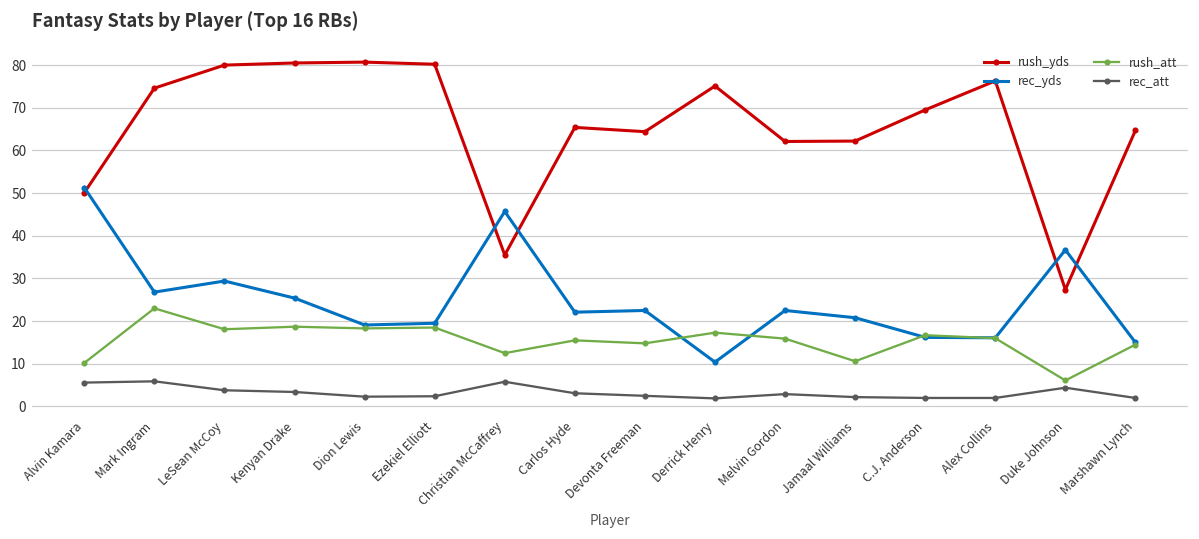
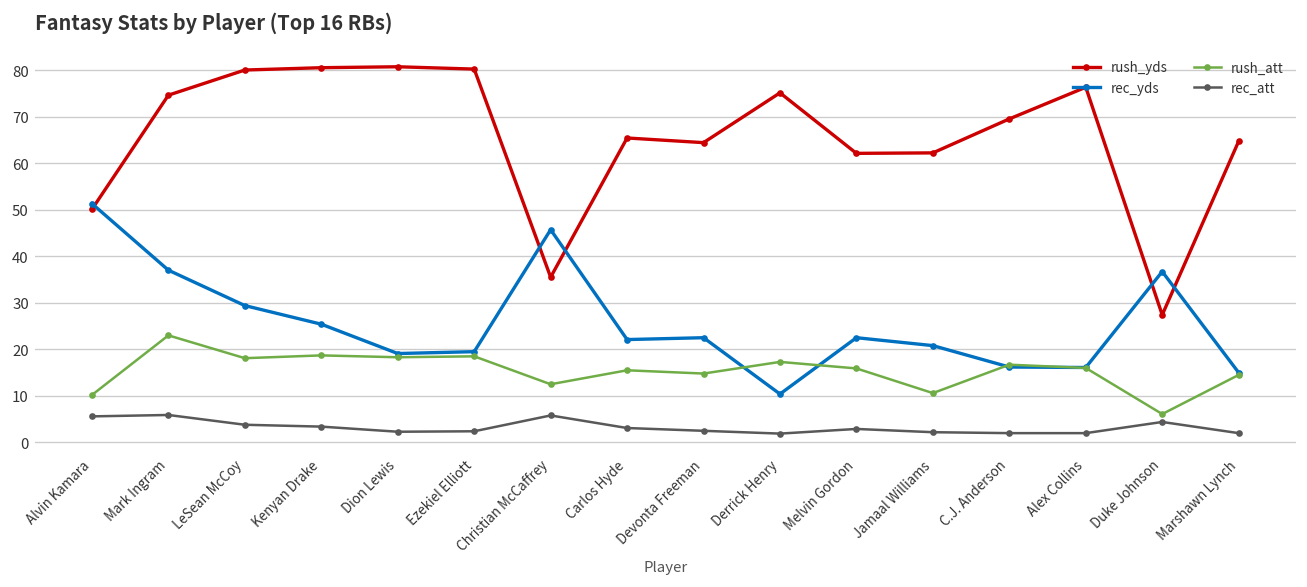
  {
    "rush_yds": {
      "Alvin Kamara": 50,
      "Mark Ingram": 75,
      "LeSean McCoy": 80,
      "Kenyan Drake": 81,
      "Dion Lewis": 81,
      "Ezekiel Elliott": 80,
      "Christian McCaffrey": 36,
      "Carlos Hyde": 65,
      "Devonta Freeman": 64,
      "Derrick Henry": 75,
      "Melvin Gordon": 62,
      "Jamaal Williams": 62,
      "C.J. Anderson": 70,
      "Alex Collins": 76,
      "Duke Johnson": 27,
      "Marshawn Lynch": 65
    },
    "rec_yds": {
      "Alvin Kamara": 51,
-     "Mark Ingram": 27,
+     "Mark Ingram": 37,
      "LeSean McCoy": 29,
      "Kenyan Drake": 25,
      "Dion Lewis": 19,
      "Ezekiel Elliott": 20,
      "Christian McCaffrey": 46,
      "Carlos Hyde": 22,
      "Devonta Freeman": 23,
      "Derrick Henry": 10,
      "Melvin Gordon": 23,
      "Jamaal Williams": 21,
      "Duke Johnson": 37
    },
    "rush_att": {
      "Alvin Kamara": 10,
      "Mark Ingram": 23,
      "LeSean McCoy": 18,
      "Kenyan Drake": 19,
      "Dion Lewis": 18,
      "Ezekiel Elliott": 19,
      "Christian McCaffrey": 13,
      "Carlos Hyde": 16,
      "Devonta Freeman": 15,
      "Derrick Henry": 17,
      "Melvin Gordon": 16,
      "Jamaal Williams": 11,
      "Duke Johnson": 6
    },
    "rec_att": {
      "Alvin Kamara": 6,
      "Mark Ingram": 6,
      "LeSean McCoy": 4,
      "Kenyan Drake": 3,
      "Dion Lewis": 2,
      "Ezekiel Elliott": 2,
      "Christian McCaffrey": 6,
      "Carlos Hyde": 3,
      "Devonta Freeman": 3,
      "Derrick Henry": 2,
      "Melvin Gordon": 3,
      "Jamaal Williams": 2,
      "C.J. Anderson": 2,
      "Alex Collins": 2,
      "Duke Johnson": 4,
      "Marshawn Lynch": 2
    }
  }
